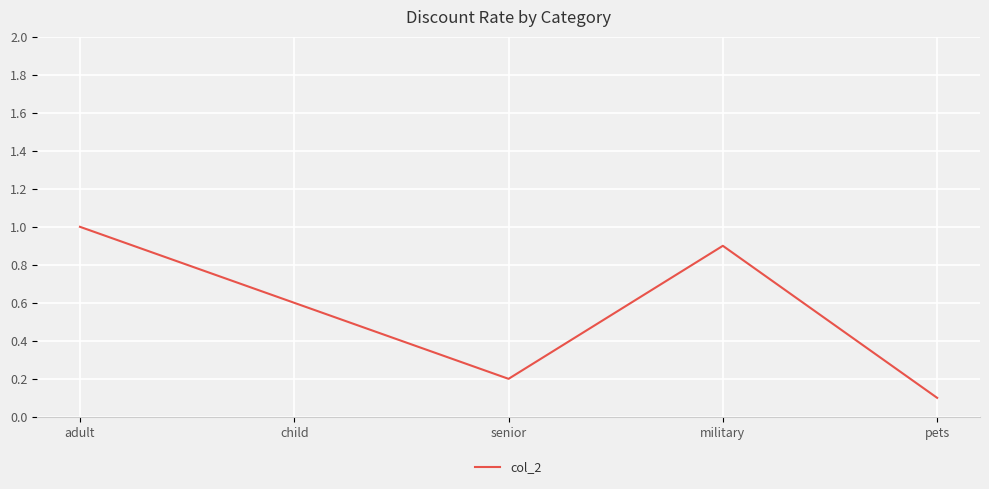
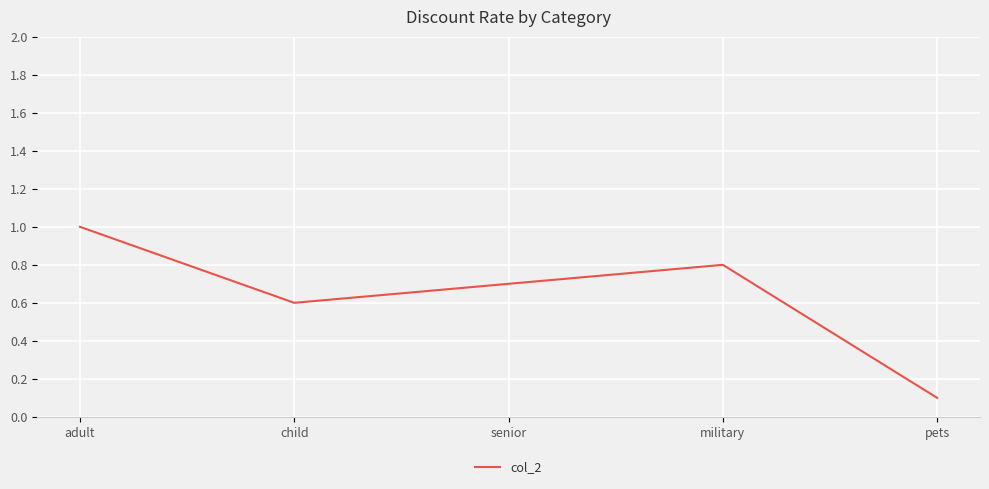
  {
    "adult": 1.0,
    "child": 0.6,
-   "senior": 0.2,
-   "military": 0.9,
+   "senior": 0.7,
+   "military": 0.8,
    "pets": 0.1
  }
